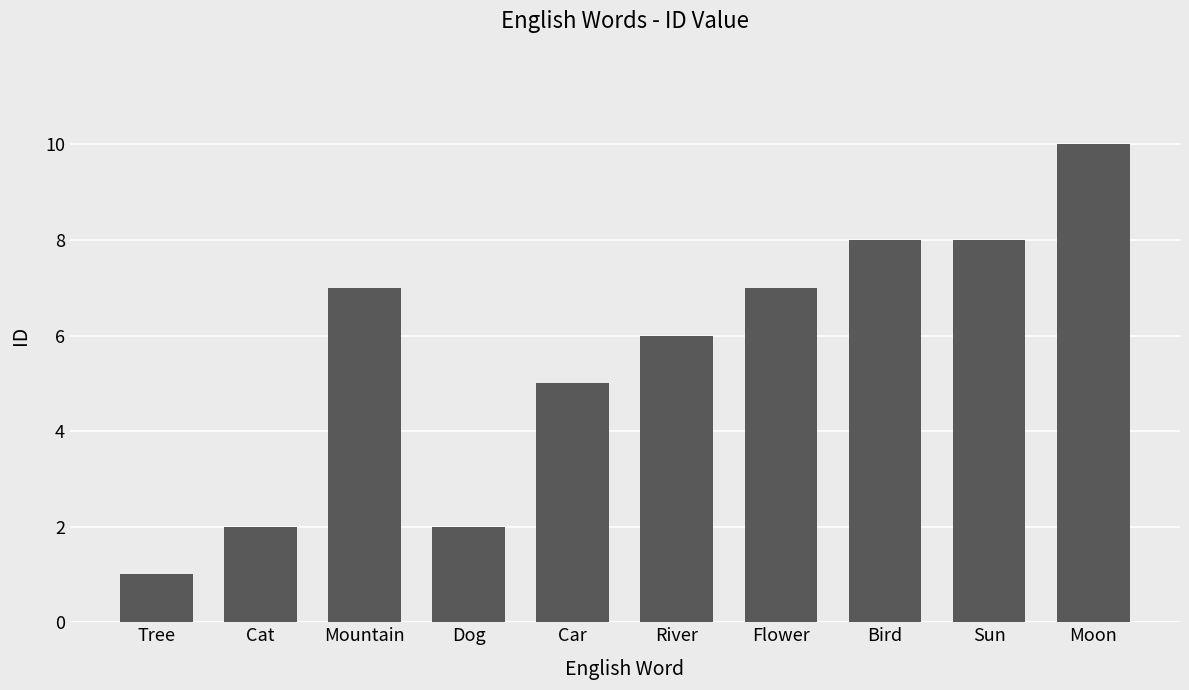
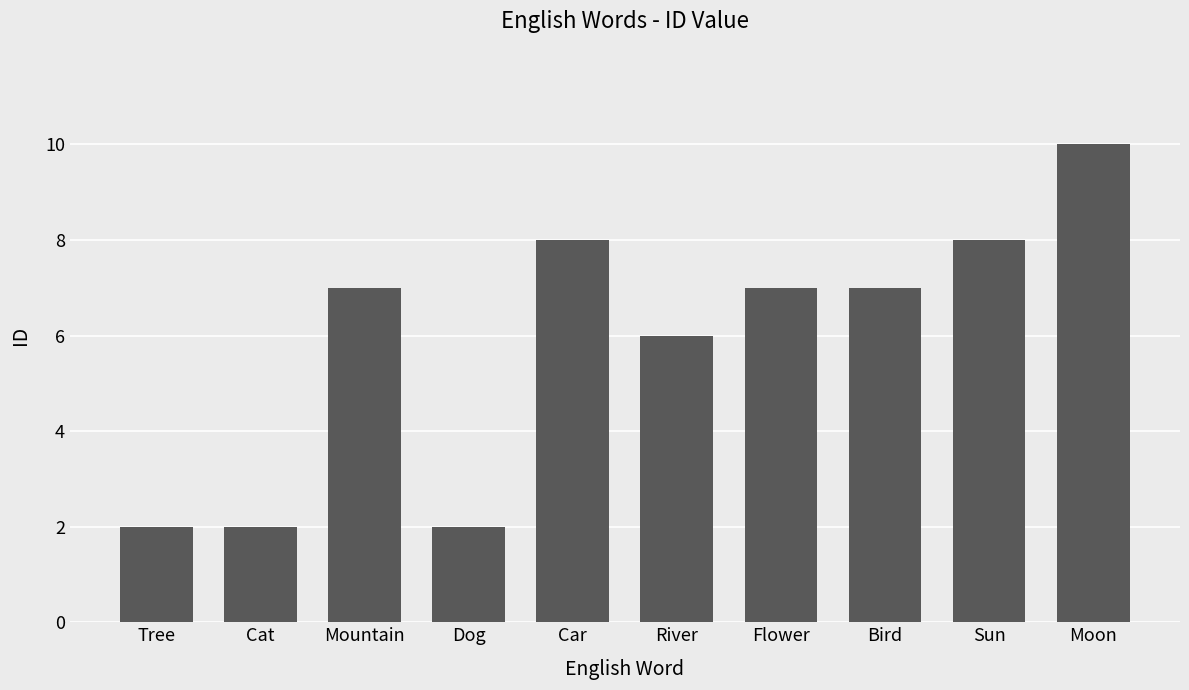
  {
-   "Tree": 1,
+   "Tree": 2,
    "Cat": 2,
    "Mountain": 7,
    "Dog": 2,
-   "Car": 5,
+   "Car": 8,
    "River": 6,
    "Flower": 7,
-   "Bird": 8,
+   "Bird": 7,
    "Sun": 8,
    "Moon": 10
  }
